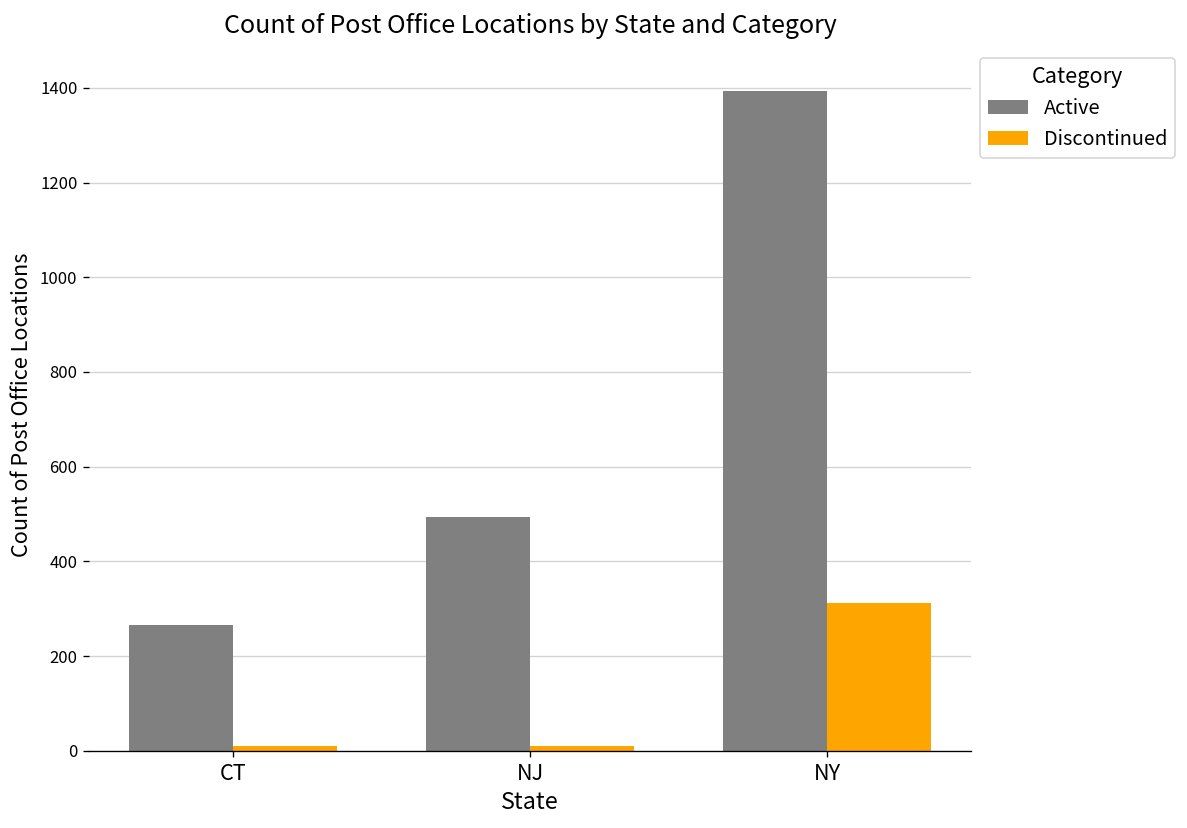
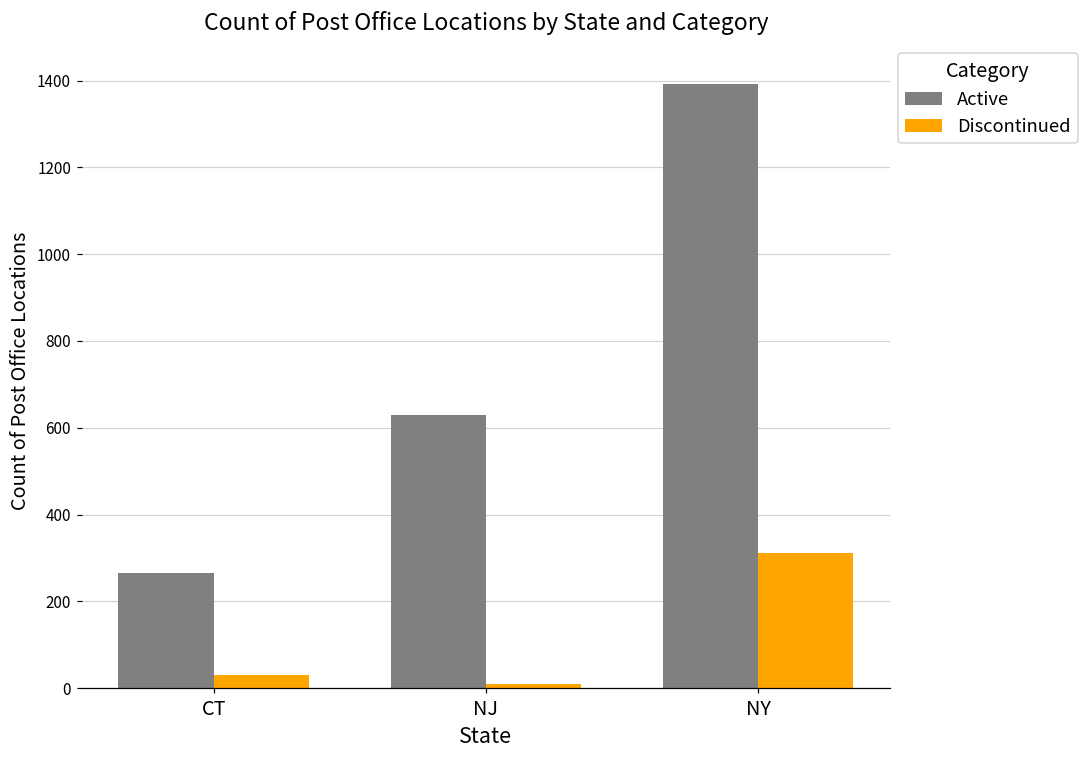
  {
    "Active": {
      "CT": 270,
-     "NJ": 490,
+     "NJ": 630,
      "NY": 1390
    },
    "Discontinued": {
-     "CT": 10,
+     "CT": 30,
      "NJ": 10,
      "NY": 310
    }
  }
